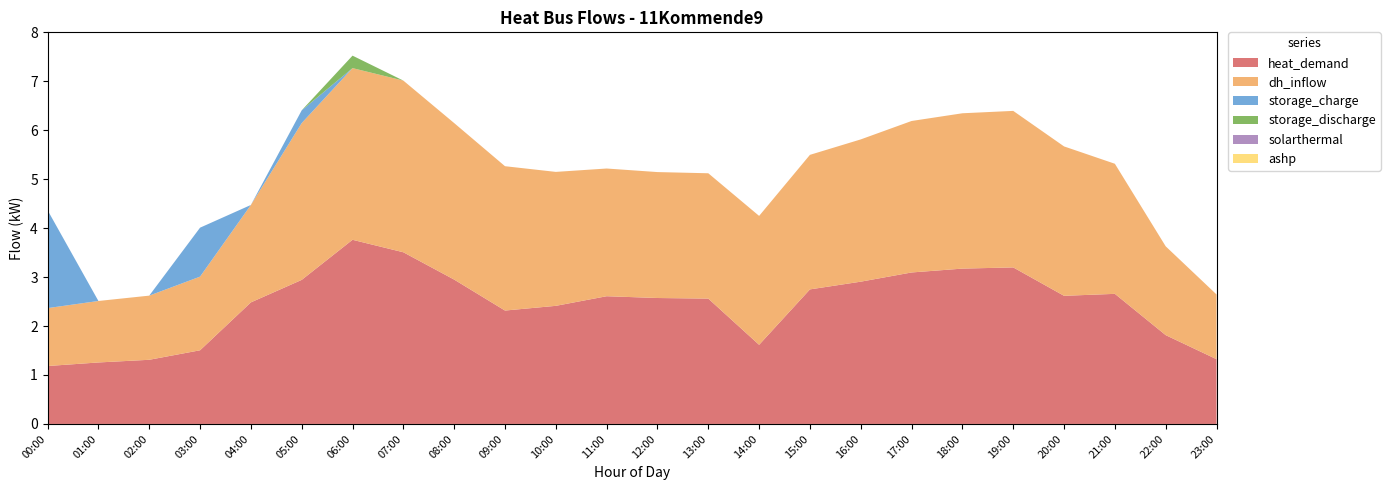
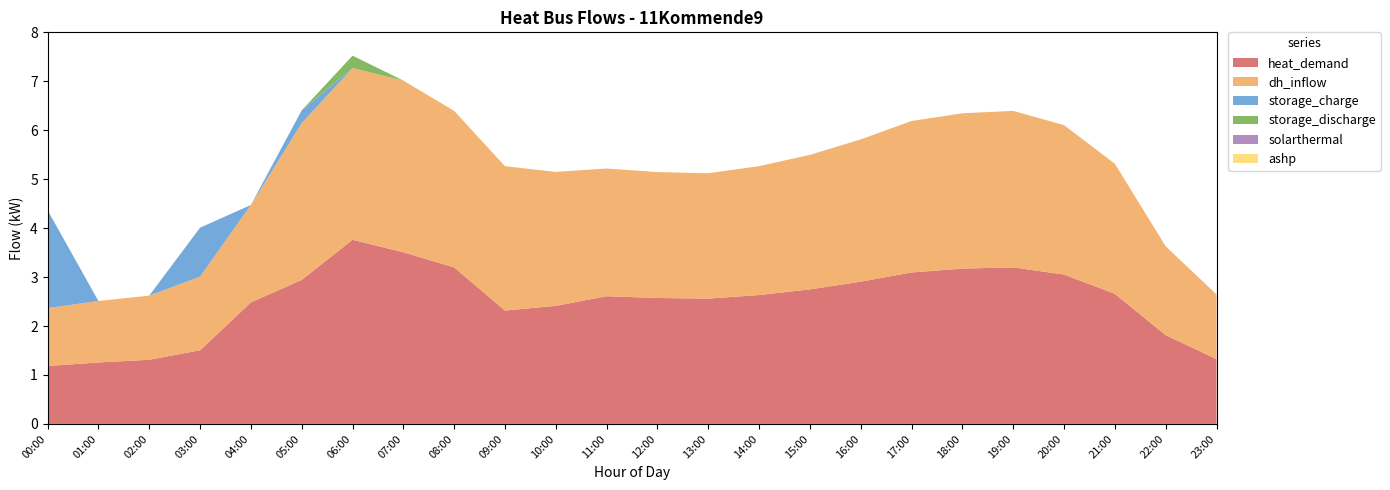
  {
    "heat_demand": {
      "00:00": 1.2,
      "01:00": 1.3,
      "02:00": 1.3,
      "03:00": 1.5,
      "04:00": 2.5,
      "05:00": 2.9,
      "06:00": 3.8,
      "07:00": 3.5,
-     "08:00": 2.9,
+     "08:00": 3.2,
      "09:00": 2.3,
      "10:00": 2.4,
      "11:00": 2.6,
      "12:00": 2.6,
      "13:00": 2.6,
-     "14:00": 1.6,
+     "14:00": 2.6,
      "15:00": 2.7,
      "16:00": 2.9,
      "17:00": 3.1,
      "18:00": 3.2,
      "19:00": 3.2,
-     "20:00": 2.6,
+     "20:00": 3.1,
      "21:00": 2.7,
      "22:00": 1.8,
      "23:00": 1.3
    }
  }
